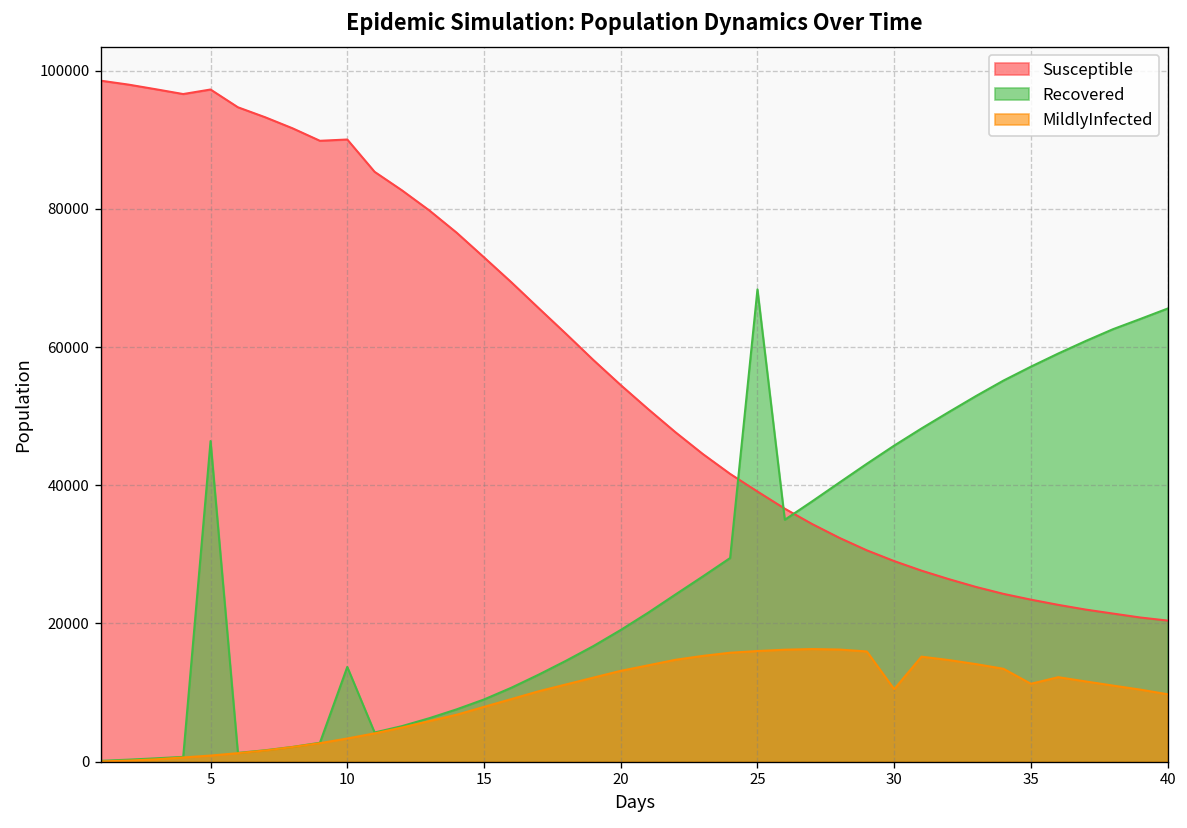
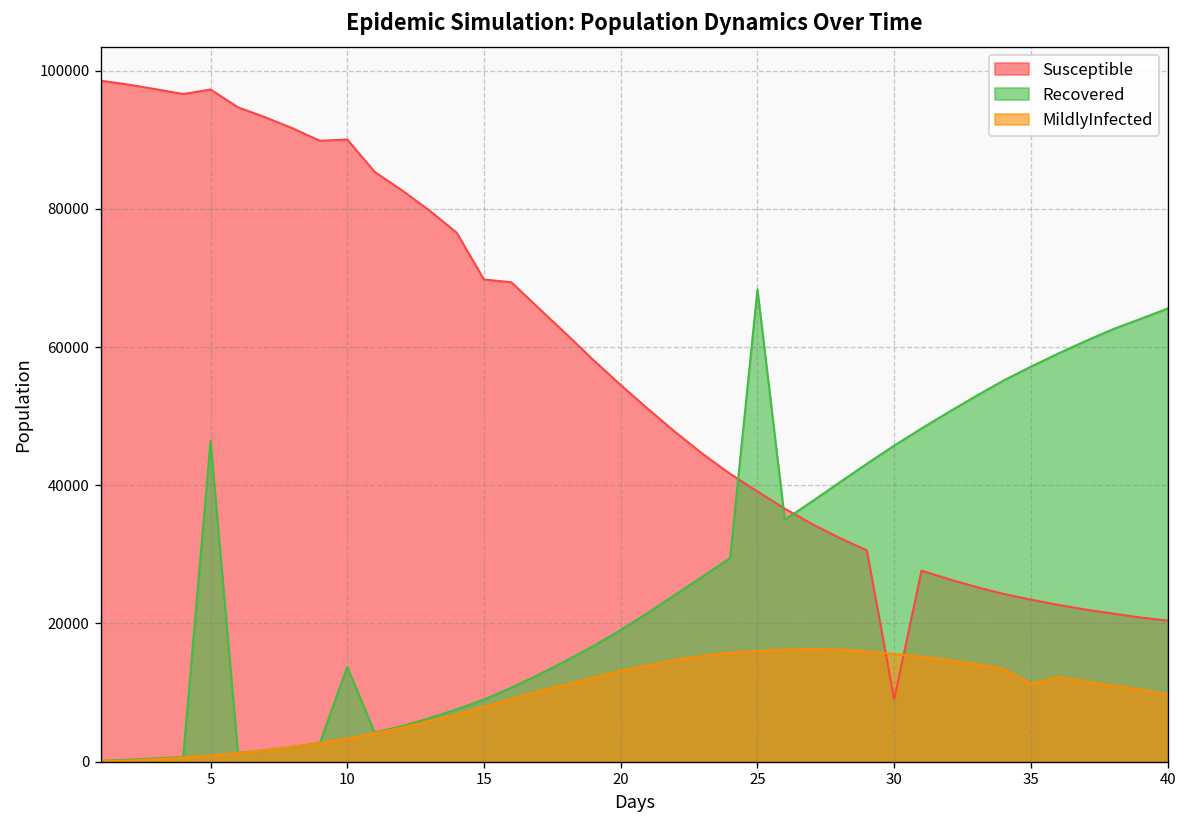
  {
    "Susceptible": {
      "5": 97000,
      "10": 90000,
-     "15": 73000,
+     "15": 70000,
      "20": 55000,
      "25": 39000,
-     "30": 29000,
+     "30": 9000,
      "35": 23000,
      "40": 20000
    },
    "Recovered": {
      "5": 46000,
      "10": 14000,
      "15": 9000,
      "20": 19000,
      "25": 68000,
      "30": 46000,
      "35": 57000,
      "40": 66000
    },
    "MildlyInfected": {
      "5": 1000,
      "10": 3000,
      "15": 8000,
      "20": 13000,
      "25": 16000,
-     "30": 10000,
+     "30": 16000,
      "35": 11000,
      "40": 10000
    }
  }
